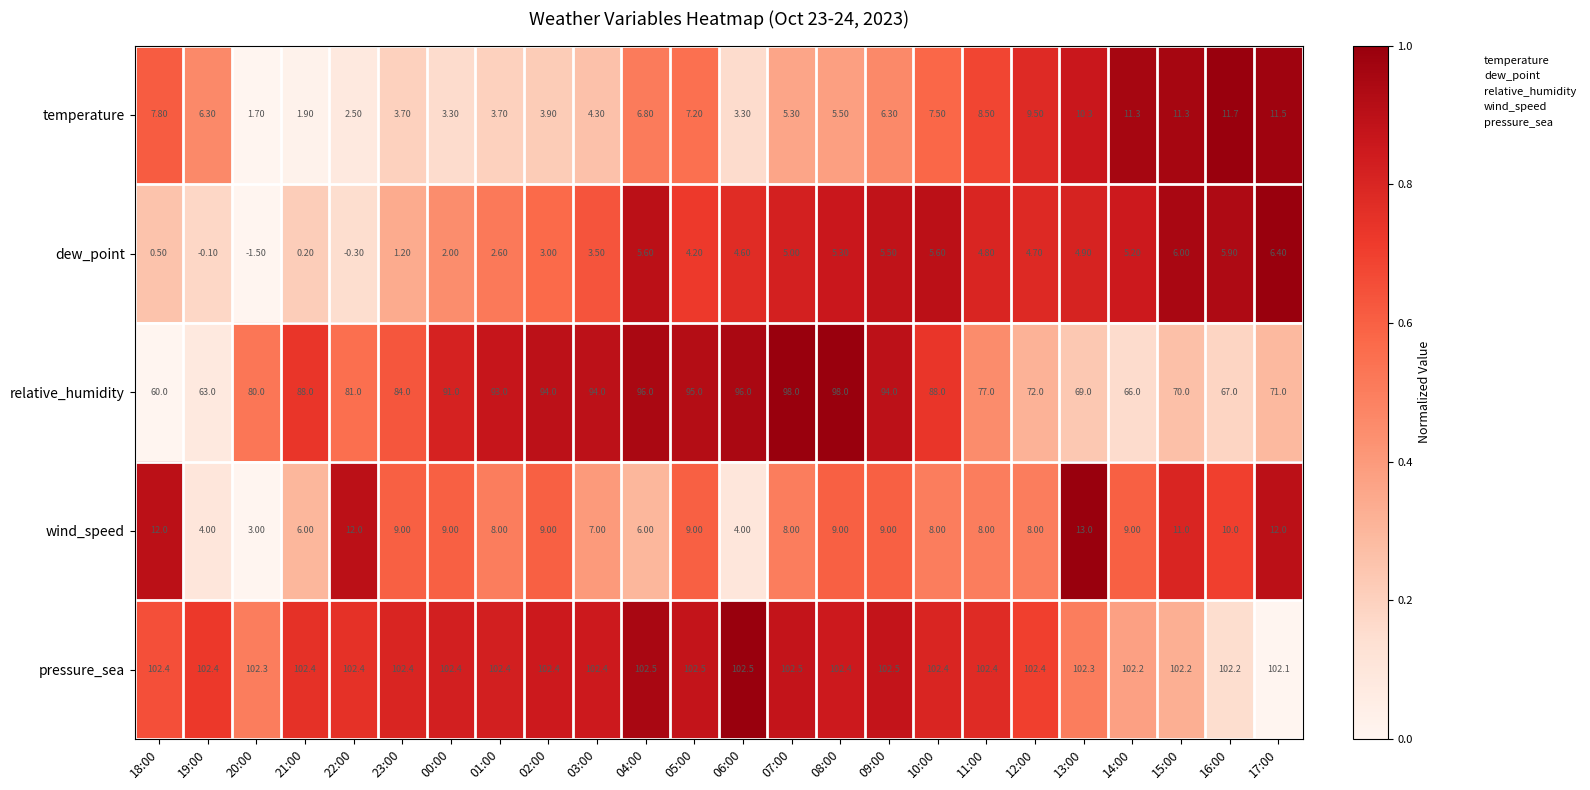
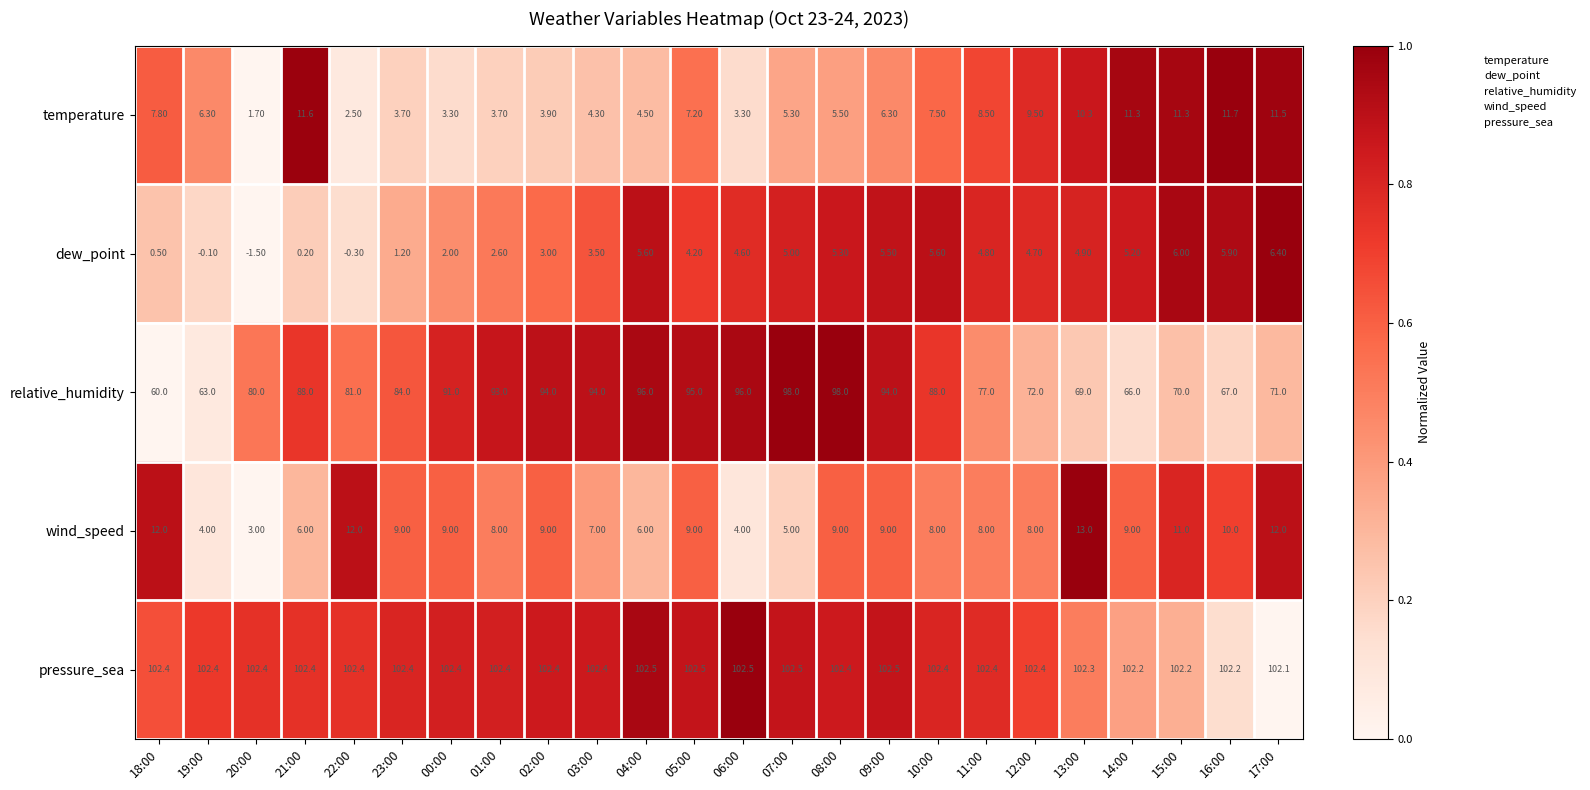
  {
    "temperature": {
      "18:00": 7.80,
      "19:00": 6.30,
      "20:00": 1.70,
-     "21:00": 1.90,
+     "21:00": 11.6,
      "22:00": 2.50,
      "23:00": 3.70,
      "00:00": 3.30,
      "01:00": 3.70,
      "02:00": 3.90,
      "03:00": 4.30,
-     "04:00": 6.80,
+     "04:00": 4.50,
      "05:00": 7.20,
      "06:00": 3.30,
      "07:00": 5.30,
      "08:00": 5.50,
      "09:00": 6.30,
      "10:00": 7.50,
      "11:00": 8.50,
      "12:00": 9.50,
      "13:00": 10.3,
      "14:00": 11.3,
      "15:00": 11.3,
      "16:00": 11.7,
      "17:00": 11.5
    },
    "dew_point": {
      "18:00": 0.50,
      "19:00": -0.10,
      "20:00": -1.50,
      "21:00": 0.20,
      "22:00": -0.30,
      "23:00": 1.20,
      "00:00": 2.00,
      "01:00": 2.60,
      "02:00": 3.00,
      "03:00": 3.50,
      "04:00": 5.60,
      "05:00": 4.20,
      "06:00": 4.60,
      "07:00": 5.00,
      "08:00": 5.30,
      "09:00": 5.50,
      "10:00": 5.60,
      "11:00": 4.80,
      "12:00": 4.70,
      "13:00": 4.90,
      "14:00": 5.20,
      "15:00": 6.00,
      "16:00": 5.90,
      "17:00": 6.40
    },
    "relative_humidity": {
      "18:00": 60.0,
      "19:00": 63.0,
      "20:00": 80.0,
      "21:00": 88.0,
      "22:00": 81.0,
      "23:00": 84.0,
      "00:00": 91.0,
      "01:00": 93.0,
      "02:00": 94.0,
      "03:00": 94.0,
      "04:00": 96.0,
      "05:00": 95.0,
      "06:00": 96.0,
      "07:00": 98.0,
      "08:00": 98.0,
      "09:00": 94.0,
      "10:00": 88.0,
      "11:00": 77.0,
      "12:00": 72.0,
      "13:00": 69.0,
      "14:00": 66.0,
      "15:00": 70.0,
      "16:00": 67.0,
      "17:00": 71.0
    },
    "wind_speed": {
      "18:00": 12.0,
      "19:00": 4.00,
      "20:00": 3.00,
      "21:00": 6.00,
      "22:00": 12.0,
      "23:00": 9.00,
      "00:00": 9.00,
      "01:00": 8.00,
      "02:00": 9.00,
      "03:00": 7.00,
      "04:00": 6.00,
      "05:00": 9.00,
      "06:00": 4.00,
-     "07:00": 8.00,
+     "07:00": 5.00,
      "08:00": 9.00,
      "09:00": 9.00,
      "10:00": 8.00,
      "11:00": 8.00,
      "12:00": 8.00,
      "13:00": 13.0,
      "14:00": 9.00,
      "15:00": 11.0,
      "16:00": 10.0,
      "17:00": 12.0
    },
    "pressure_sea": {
      "18:00": 102.4,
      "19:00": 102.4,
-     "20:00": 102.3,
+     "20:00": 102.4,
      "21:00": 102.4,
      "22:00": 102.4,
      "23:00": 102.4,
      "00:00": 102.4,
      "01:00": 102.4,
      "02:00": 102.4,
      "03:00": 102.4,
      "04:00": 102.5,
      "05:00": 102.5,
      "06:00": 102.5,
      "07:00": 102.5,
      "08:00": 102.4,
      "09:00": 102.5,
      "10:00": 102.4,
      "11:00": 102.4,
      "12:00": 102.4,
      "13:00": 102.3,
      "14:00": 102.2,
      "15:00": 102.2,
      "16:00": 102.2,
      "17:00": 102.1
    }
  }
